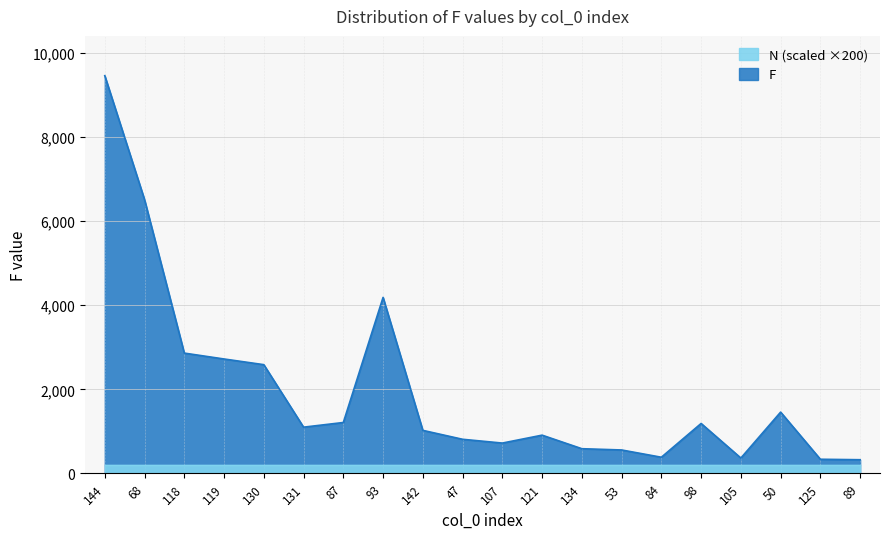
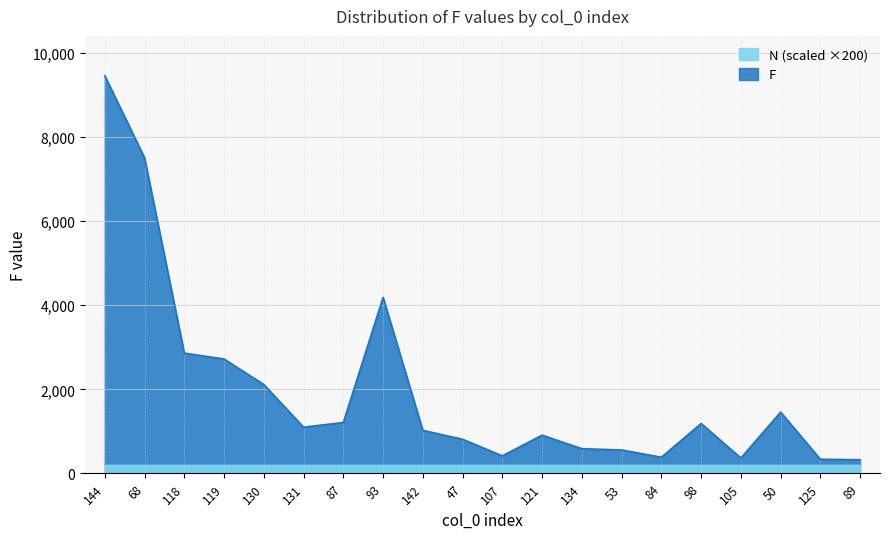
  {
    "N (scaled ×200)": {
      "144": "200",
      "68": "200",
      "118": "200",
      "119": "200",
      "130": "200",
      "131": "200",
      "87": "200",
      "93": "200",
      "142": "200",
      "47": "200",
      "107": "200",
      "121": "200",
      "134": "200",
      "53": "200",
      "84": "200",
      "98": "200",
      "105": "200",
      "50": "200",
      "125": "200",
      "89": "200"
    },
    "F": {
      "144": "9,500",
-     "68": "6,500",
+     "68": "7,500",
      "118": "2,900",
      "119": "2,700",
-     "130": "2,600",
+     "130": "2,100",
      "131": "1,100",
      "87": "1,200",
      "93": "4,200",
      "142": "1,000",
      "47": "800",
-     "107": "700",
+     "107": "400",
      "121": "900",
      "134": "600",
      "53": "600",
      "84": "400",
      "98": "1,200",
      "105": "400",
      "50": "1,500",
      "125": "300",
      "89": "300"
    }
  }
